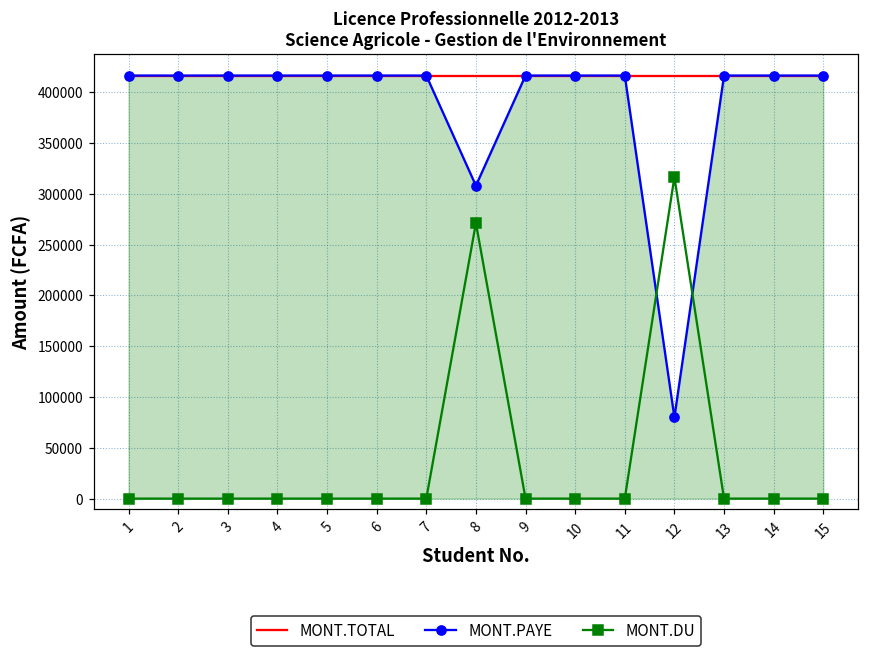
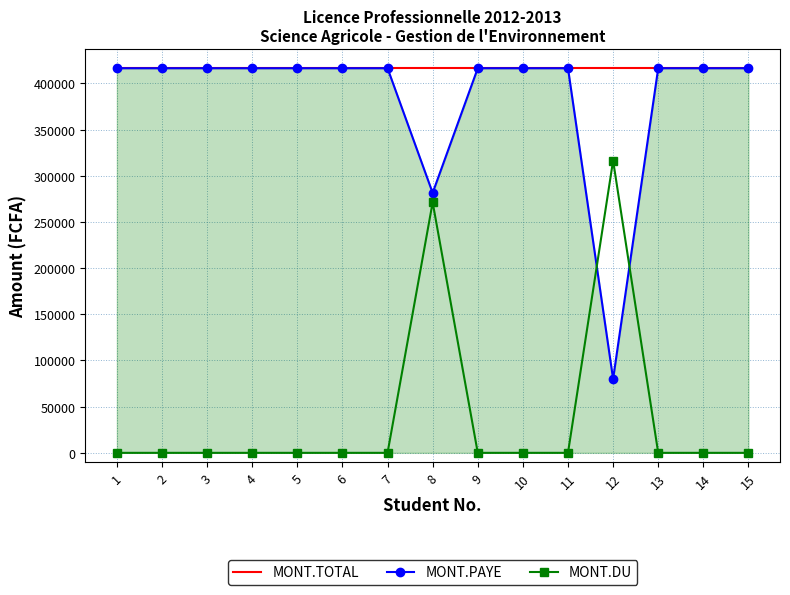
  {
    "MONT.TOTAL": {
      "8": 420000,
      "12": 420000
    },
    "MONT.PAYE": {
-     "8": 310000,
+     "8": 280000,
      "12": 80000
    },
    "MONT.DU": {
      "1": 0,
      "2": 0,
      "3": 0,
      "4": 0,
      "5": 0,
      "6": 0,
      "7": 0,
      "8": 270000,
      "9": 0,
      "10": 0,
      "11": 0,
      "12": 320000,
      "13": 0,
      "14": 0,
      "15": 0
    }
  }
